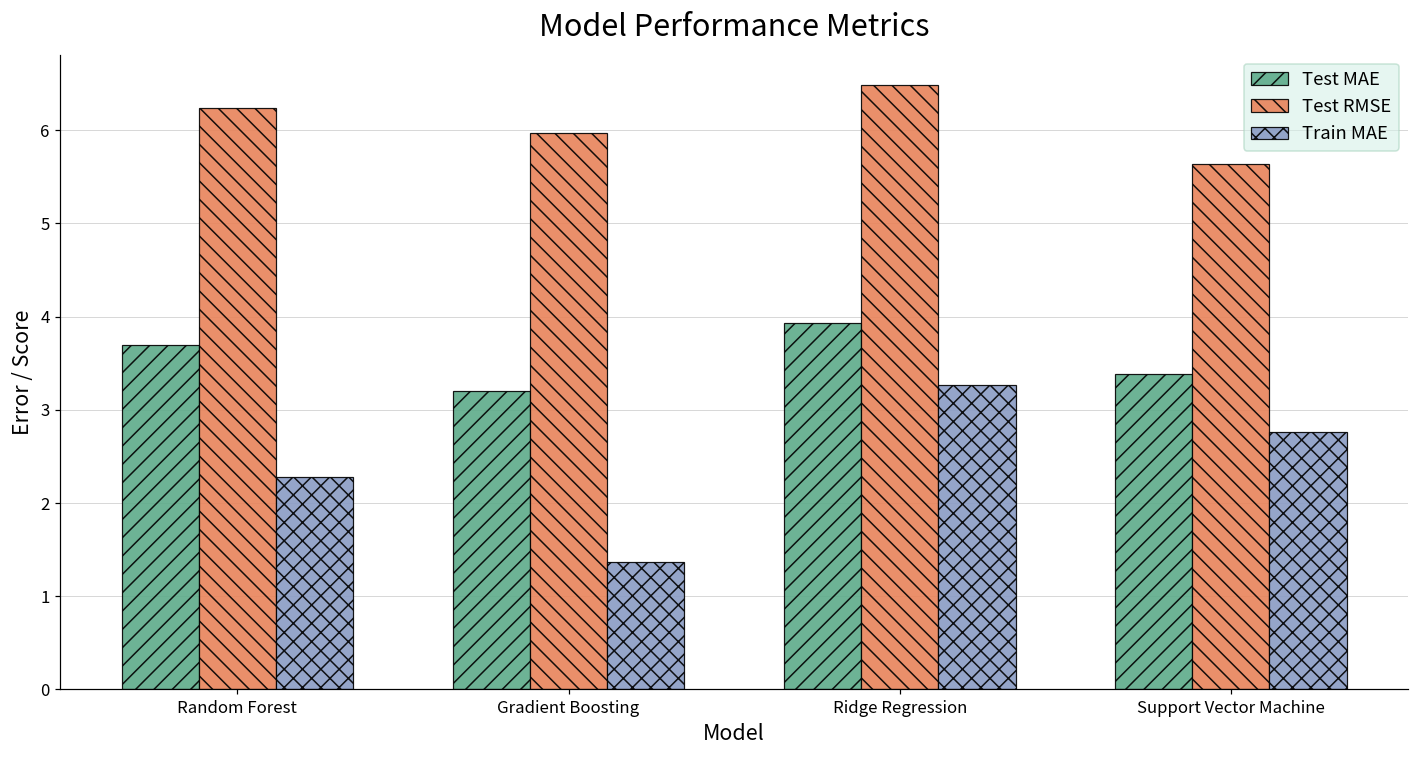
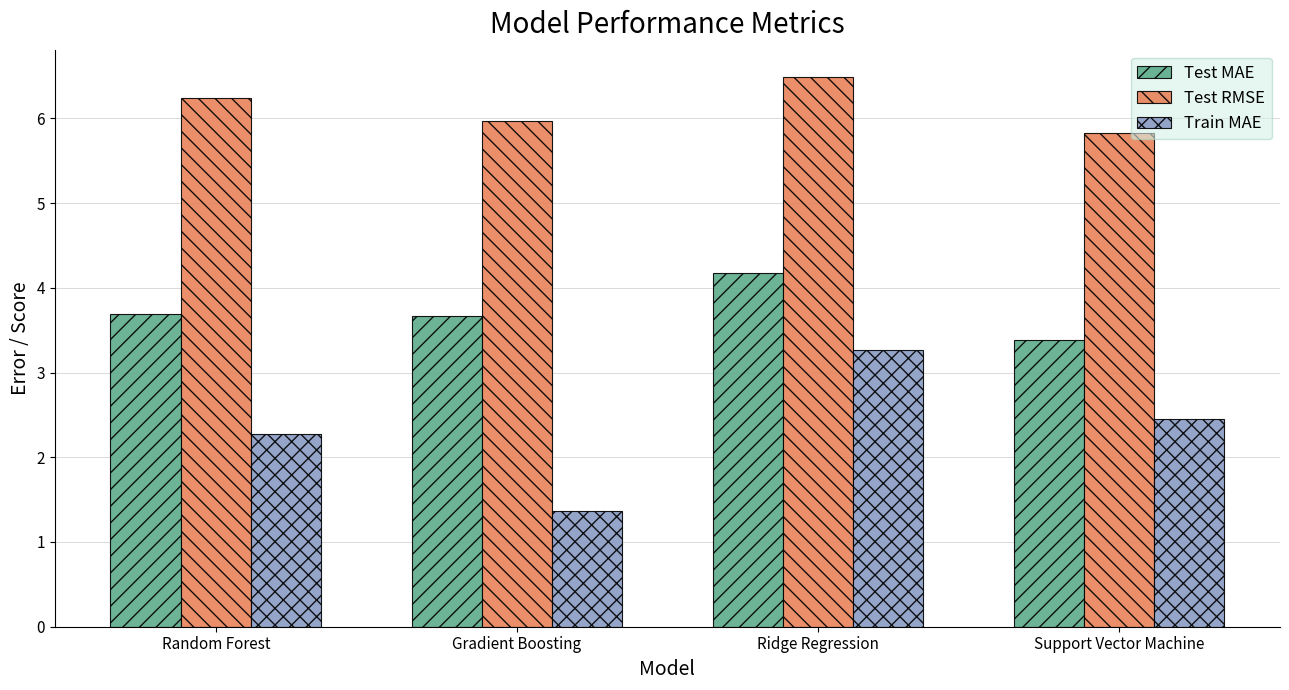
  {
    "Test MAE": {
      "Random Forest": 3.7,
-     "Gradient Boosting": 3.2,
-     "Ridge Regression": 3.9,
+     "Gradient Boosting": 3.7,
+     "Ridge Regression": 4.2,
      "Support Vector Machine": 3.4
    },
    "Test RMSE": {
      "Random Forest": 6.2,
      "Gradient Boosting": 6.0,
      "Ridge Regression": 6.5,
-     "Support Vector Machine": 5.6
+     "Support Vector Machine": 5.8
    },
    "Train MAE": {
      "Random Forest": 2.3,
      "Gradient Boosting": 1.4,
      "Ridge Regression": 3.3,
-     "Support Vector Machine": 2.8
+     "Support Vector Machine": 2.4
    }
  }
